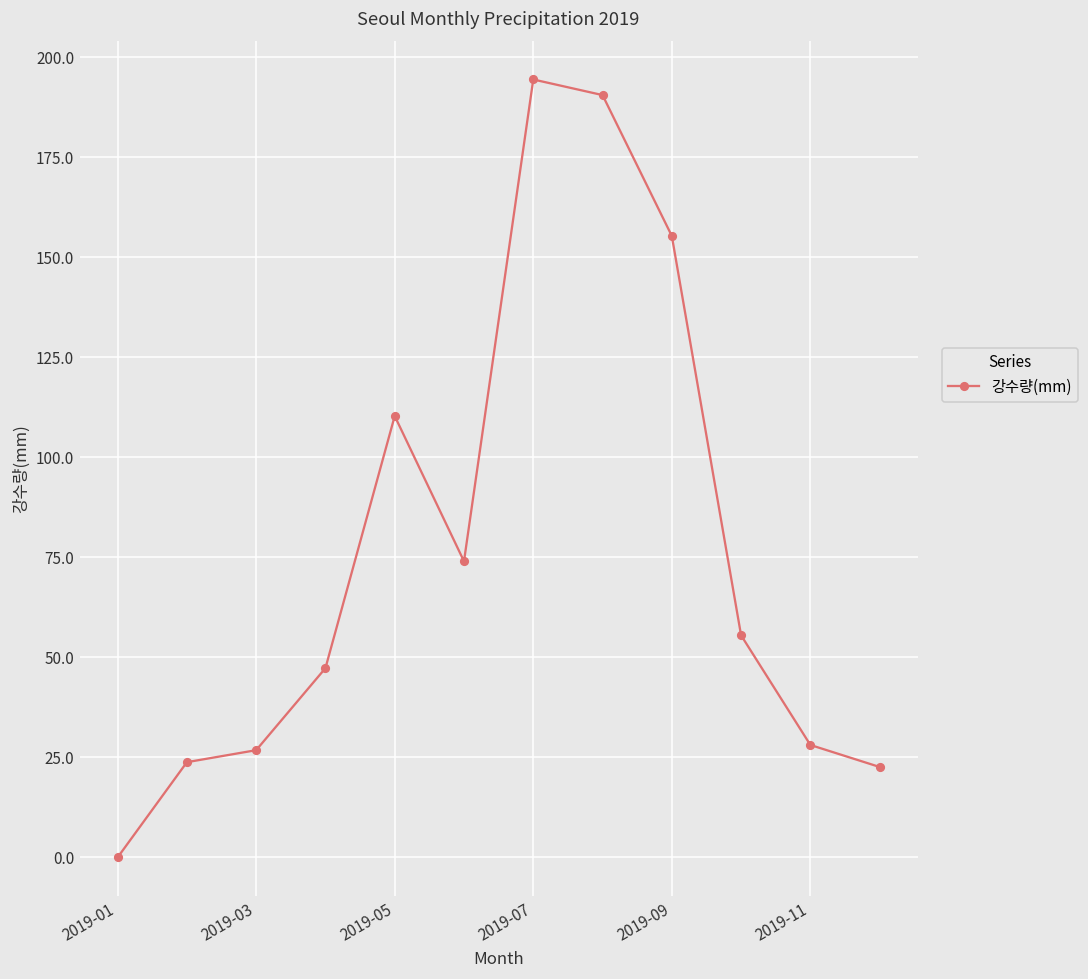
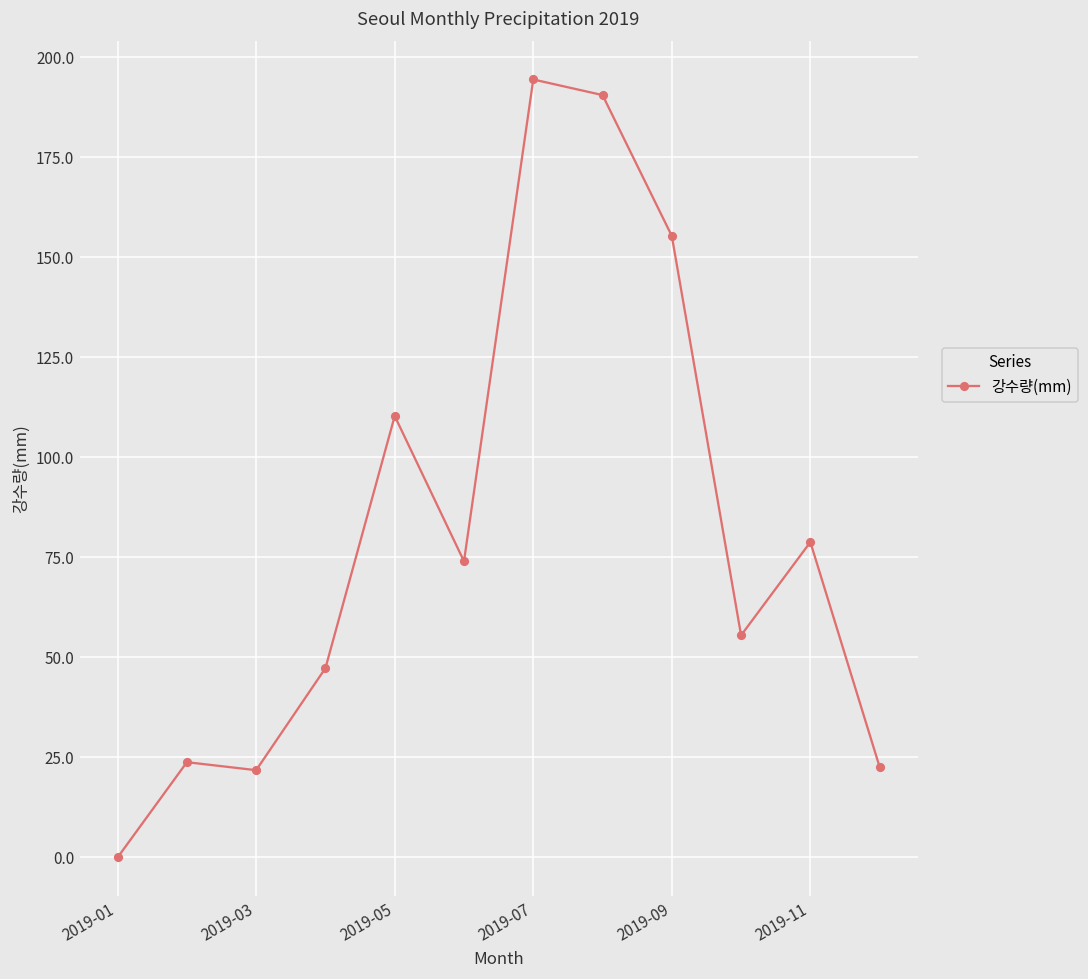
  {
    "2019-01": 0,
-   "2019-03": 27,
+   "2019-03": 22,
    "2019-05": 110,
    "2019-07": 194,
    "2019-09": 155,
-   "2019-11": 28
+   "2019-11": 79
  }
